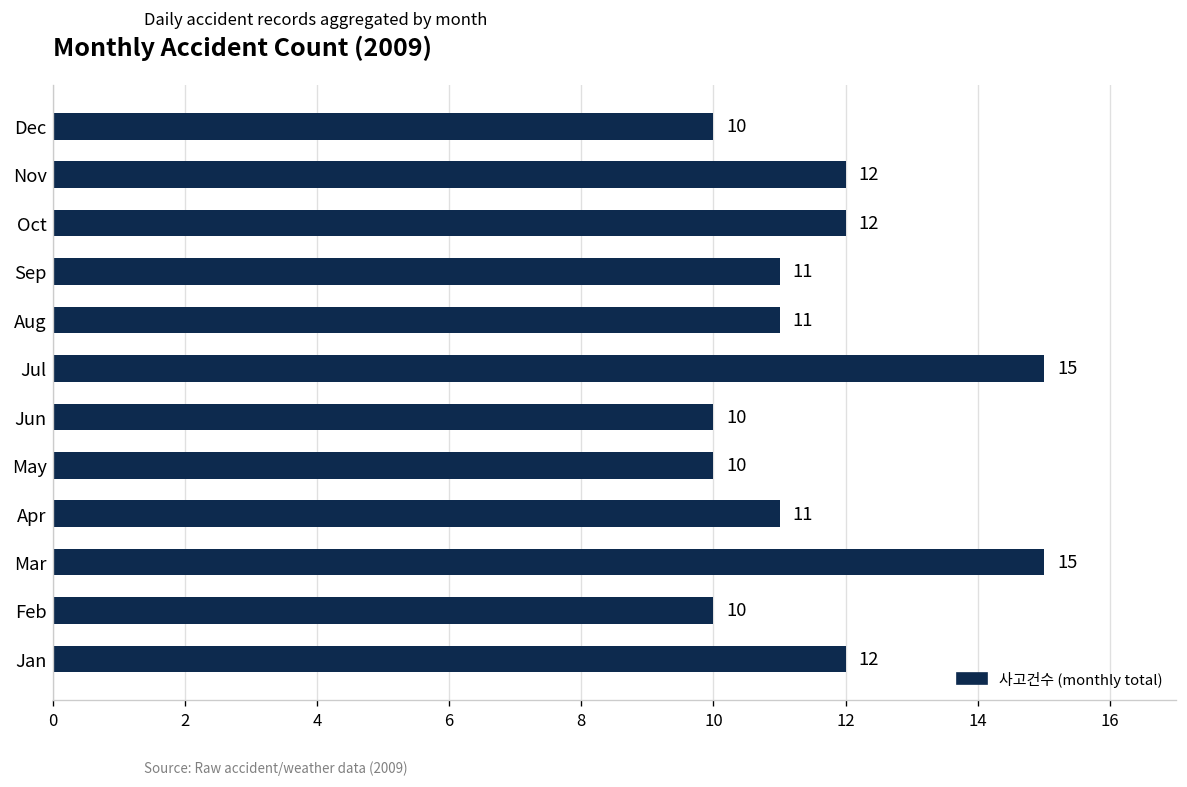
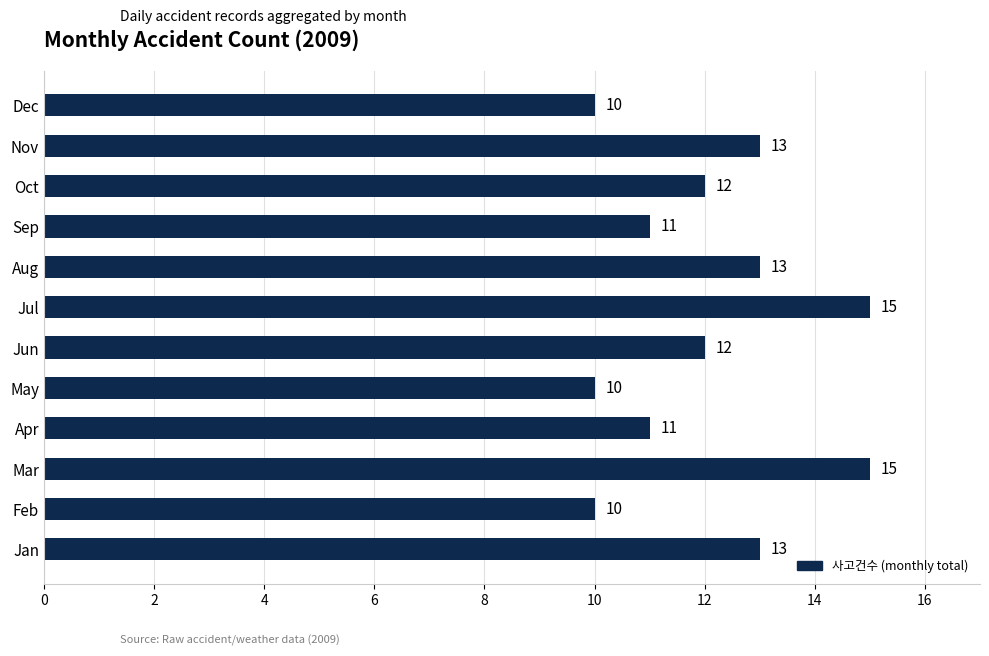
  {
    "Dec": 10,
-   "Nov": 12,
+   "Nov": 13,
    "Oct": 12,
    "Sep": 11,
-   "Aug": 11,
+   "Aug": 13,
    "Jul": 15,
-   "Jun": 10,
+   "Jun": 12,
    "May": 10,
    "Apr": 11,
    "Mar": 15,
    "Feb": 10,
-   "Jan": 12
+   "Jan": 13
  }
